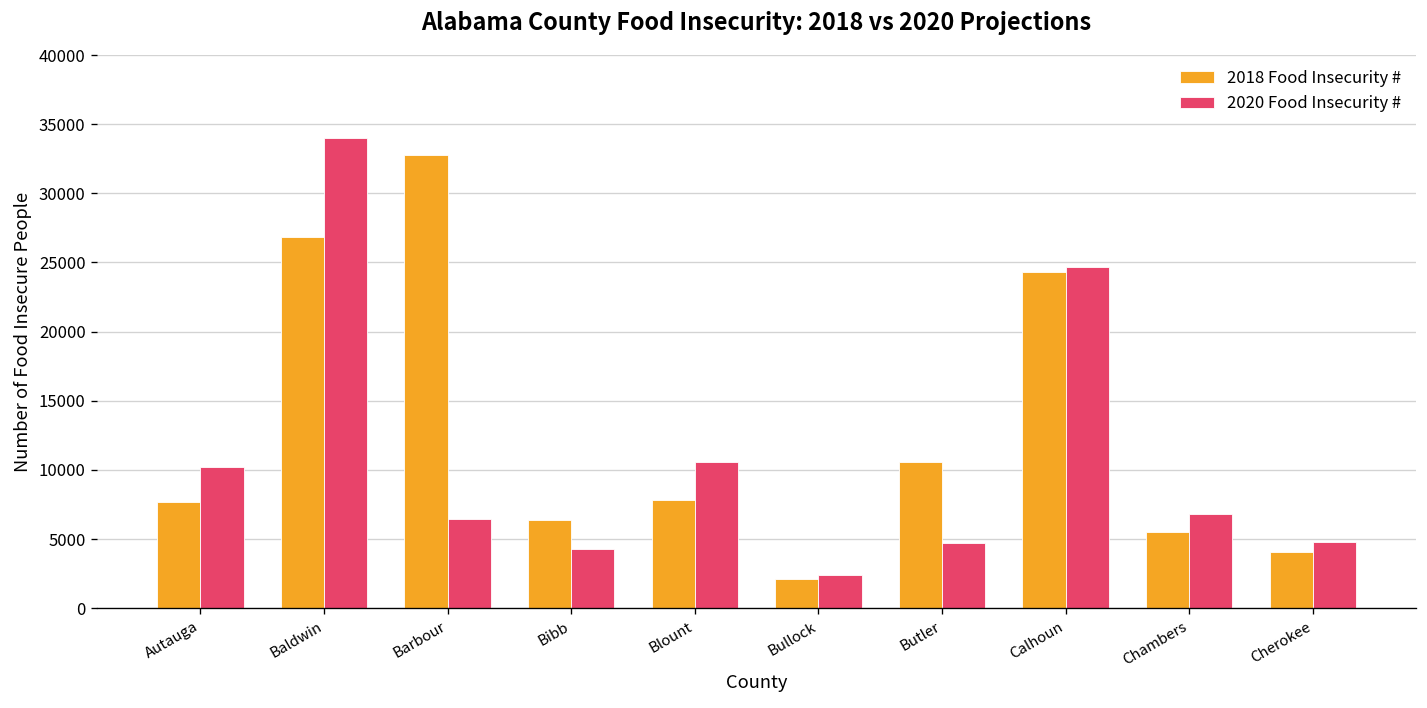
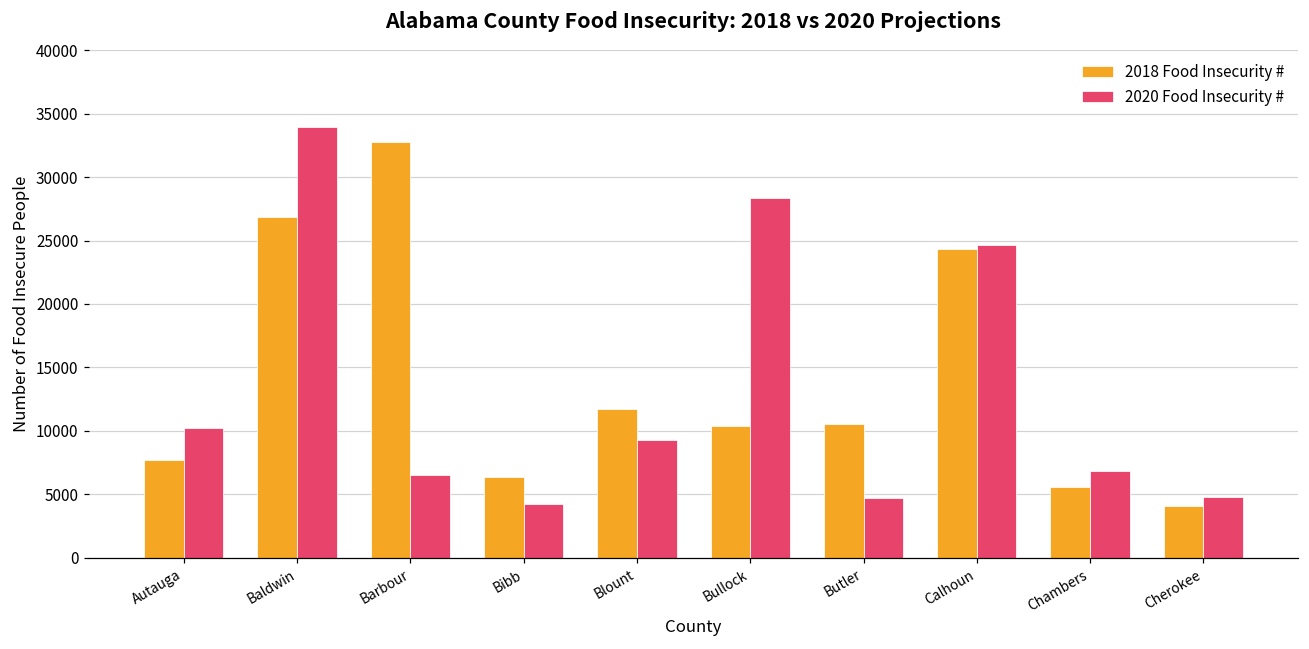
  {
    "2018 Food Insecurity #": {
      "Autauga": 7700,
      "Baldwin": 26900,
      "Barbour": 32800,
      "Bibb": 6400,
-     "Blount": 7800,
-     "Bullock": 2100,
+     "Blount": 11700,
+     "Bullock": 10400,
      "Butler": 10600,
      "Calhoun": 24300,
      "Chambers": 5500,
      "Cherokee": 4000
    },
    "2020 Food Insecurity #": {
      "Autauga": 10200,
      "Baldwin": 34000,
      "Barbour": 6500,
      "Bibb": 4300,
-     "Blount": 10600,
-     "Bullock": 2400,
+     "Blount": 9300,
+     "Bullock": 28400,
      "Butler": 4700,
      "Calhoun": 24700,
      "Chambers": 6800,
      "Cherokee": 4800
    }
  }
